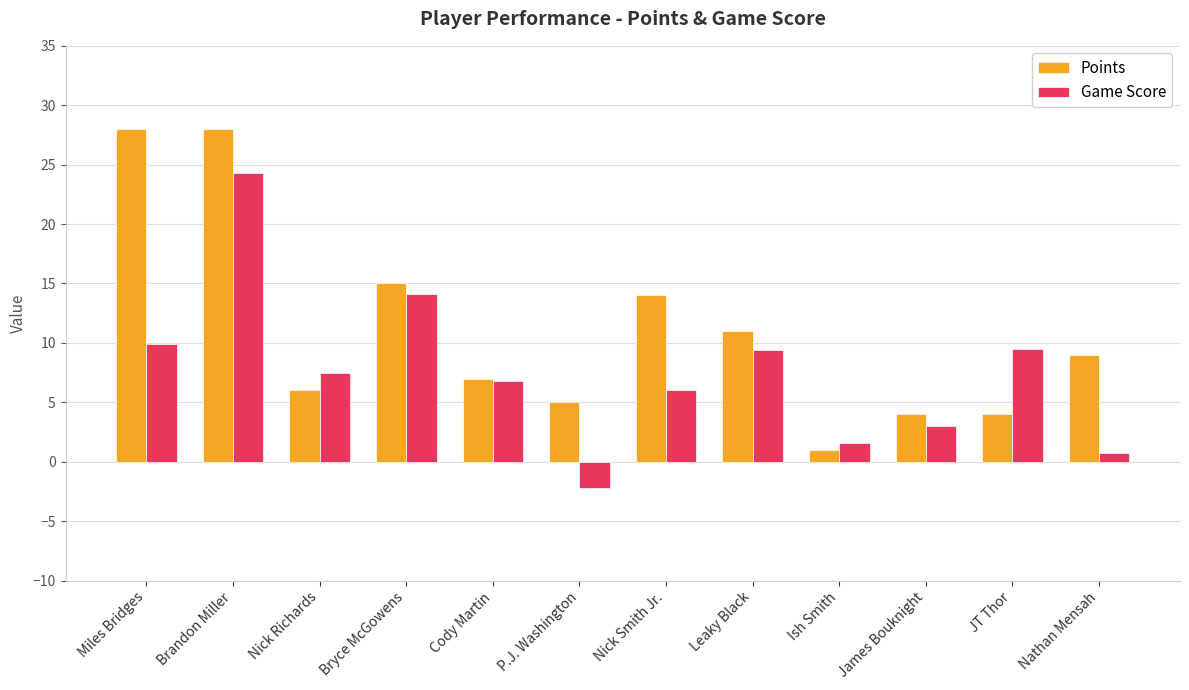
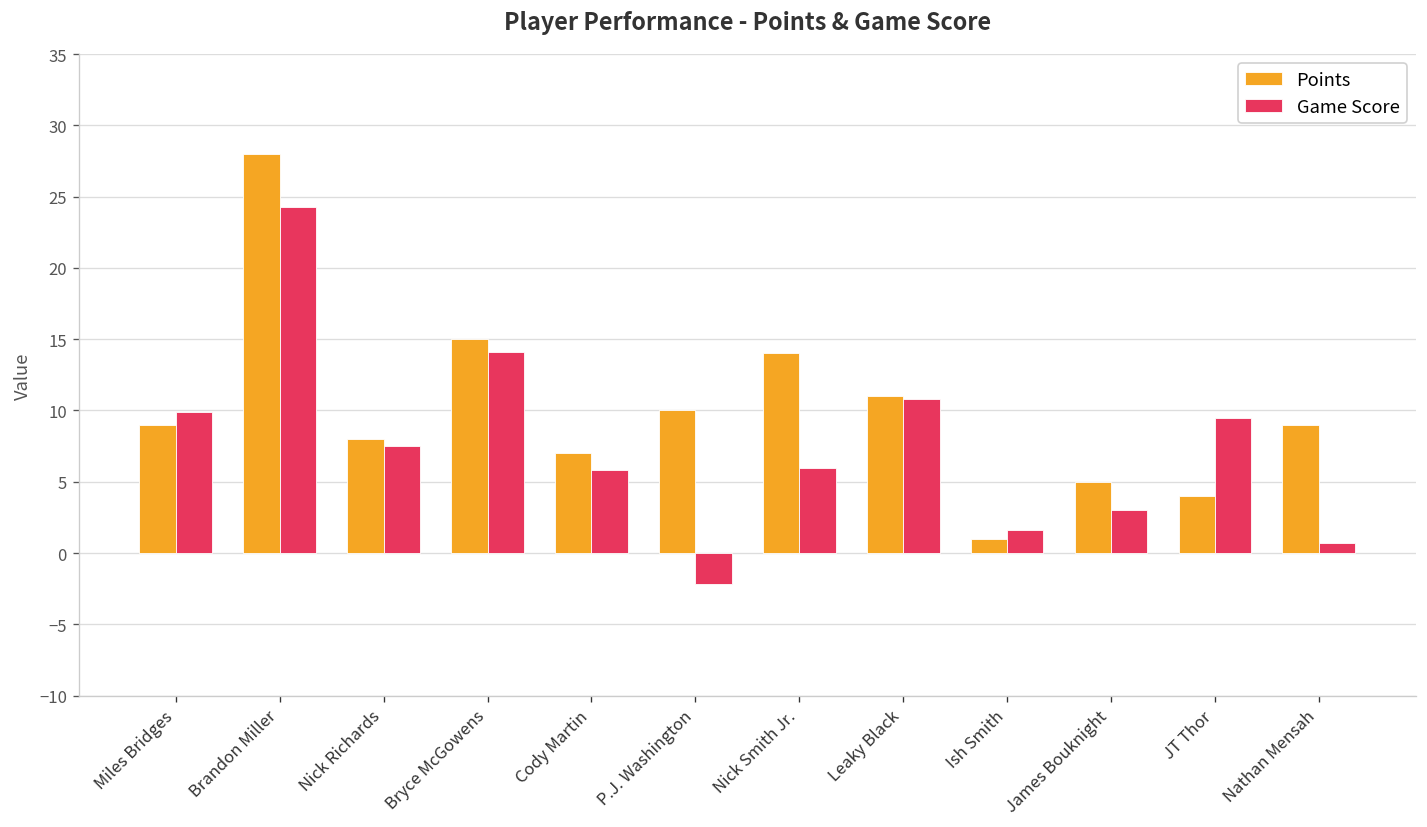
  {
    "Points": {
-     "Miles Bridges": 28,
+     "Miles Bridges": 9,
      "Brandon Miller": 28,
-     "Nick Richards": 6,
+     "Nick Richards": 8,
      "Bryce McGowens": 15,
      "Cody Martin": 7,
-     "P.J. Washington": 5,
+     "P.J. Washington": 10,
      "Nick Smith Jr.": 14,
      "Leaky Black": 11,
      "Ish Smith": 1,
-     "James Bouknight": 4,
+     "James Bouknight": 5,
      "JT Thor": 4,
      "Nathan Mensah": 9
    },
    "Game Score": {
      "Miles Bridges": 9.9,
      "Brandon Miller": 24.3,
      "Nick Richards": 7.5,
      "Bryce McGowens": 14.1,
-     "Cody Martin": 6.8,
+     "Cody Martin": 5.8,
      "P.J. Washington": -2.2,
      "Nick Smith Jr.": 6.0,
-     "Leaky Black": 9.4,
+     "Leaky Black": 10.8,
      "Ish Smith": 1.6,
      "James Bouknight": 3.0,
      "JT Thor": 9.5,
      "Nathan Mensah": 0.7
    }
  }
